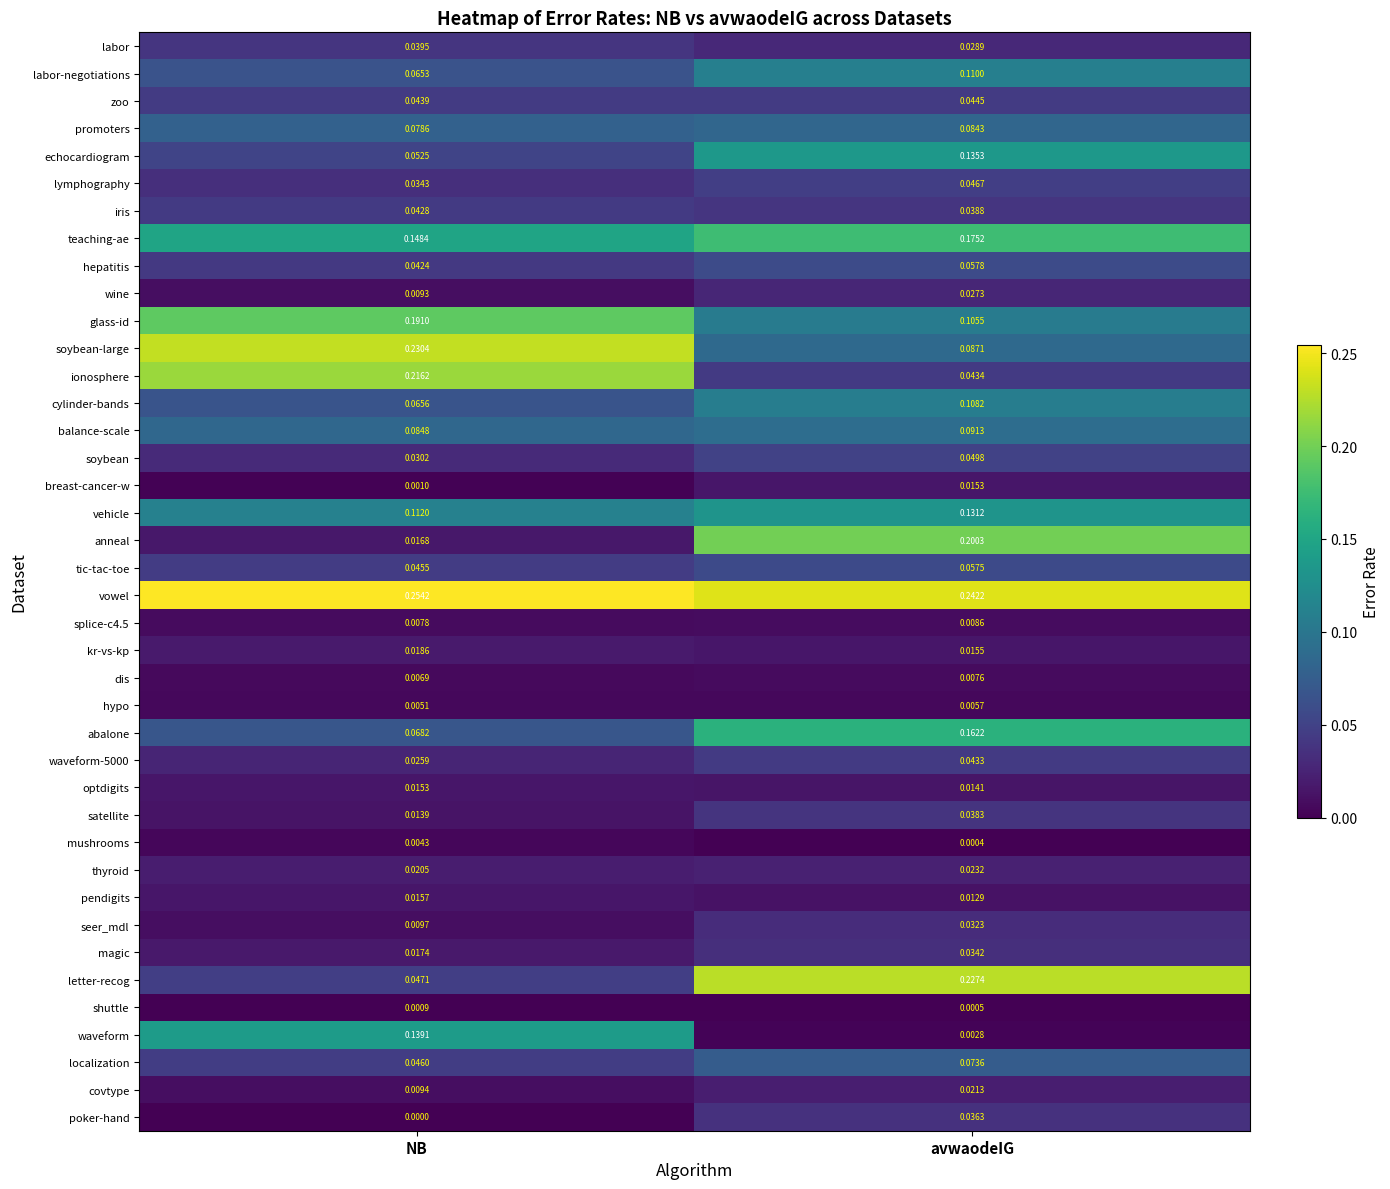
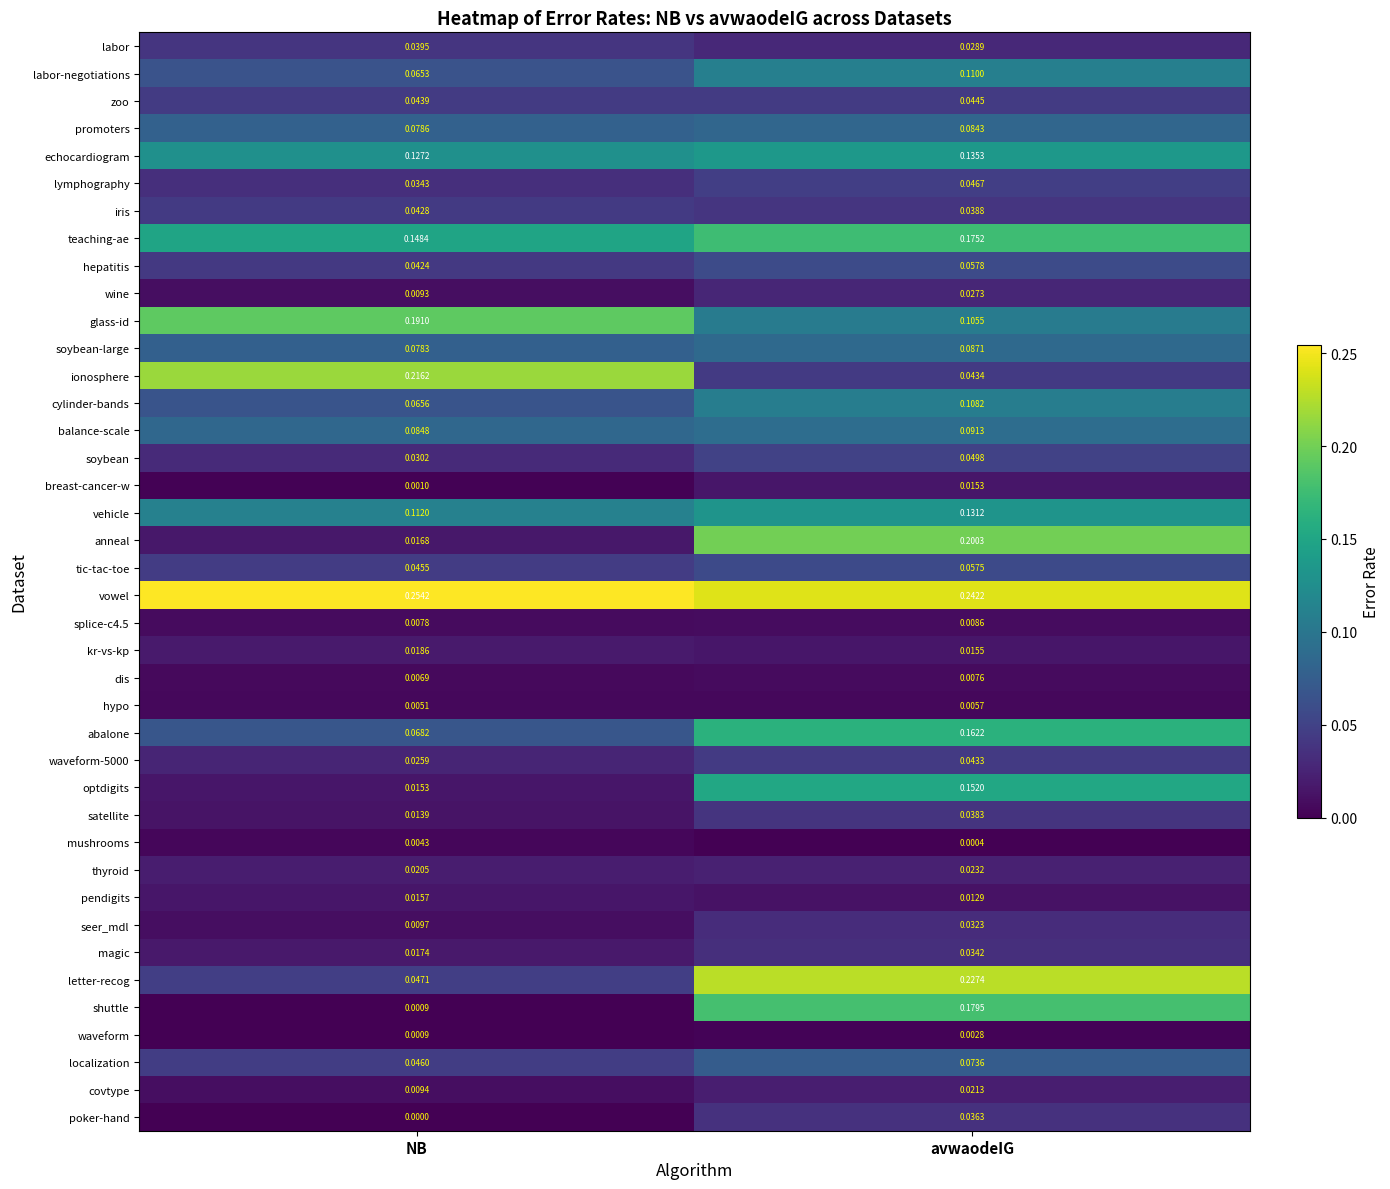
  {
    "labor": {
      "NB": 0.0395,
      "avwaodeIG": 0.0289
    },
    "labor-negotiations": {
      "NB": 0.0653,
      "avwaodeIG": 0.1100
    },
    "zoo": {
      "NB": 0.0439,
      "avwaodeIG": 0.0445
    },
    "promoters": {
      "NB": 0.0786,
      "avwaodeIG": 0.0843
    },
    "echocardiogram": {
-     "NB": 0.0525,
+     "NB": 0.1272,
      "avwaodeIG": 0.1353
    },
    "lymphography": {
      "NB": 0.0343,
      "avwaodeIG": 0.0467
    },
    "iris": {
      "NB": 0.0428,
      "avwaodeIG": 0.0388
    },
    "teaching-ae": {
      "NB": 0.1484,
      "avwaodeIG": 0.1752
    },
    "hepatitis": {
      "NB": 0.0424,
      "avwaodeIG": 0.0578
    },
    "wine": {
      "NB": 0.0093,
      "avwaodeIG": 0.0273
    },
    "glass-id": {
      "NB": 0.1910,
      "avwaodeIG": 0.1055
    },
    "soybean-large": {
-     "NB": 0.2304,
+     "NB": 0.0783,
      "avwaodeIG": 0.0871
    },
    "ionosphere": {
      "NB": 0.2162,
      "avwaodeIG": 0.0434
    },
    "cylinder-bands": {
      "NB": 0.0656,
      "avwaodeIG": 0.1082
    },
    "balance-scale": {
      "NB": 0.0848,
      "avwaodeIG": 0.0913
    },
    "soybean": {
      "NB": 0.0302,
      "avwaodeIG": 0.0498
    },
    "breast-cancer-w": {
      "NB": 0.0010,
      "avwaodeIG": 0.0153
    },
    "vehicle": {
      "NB": 0.1120,
      "avwaodeIG": 0.1312
    },
    "anneal": {
      "NB": 0.0168,
      "avwaodeIG": 0.2003
    },
    "tic-tac-toe": {
      "NB": 0.0455,
      "avwaodeIG": 0.0575
    },
    "vowel": {
      "NB": 0.2542,
      "avwaodeIG": 0.2422
    },
    "splice-c4.5": {
      "NB": 0.0078,
      "avwaodeIG": 0.0086
    },
    "kr-vs-kp": {
      "NB": 0.0186,
      "avwaodeIG": 0.0155
    },
    "dis": {
      "NB": 0.0069,
      "avwaodeIG": 0.0076
    },
    "hypo": {
      "NB": 0.0051,
      "avwaodeIG": 0.0057
    },
    "abalone": {
      "NB": 0.0682,
      "avwaodeIG": 0.1622
    },
    "waveform-5000": {
      "NB": 0.0259,
      "avwaodeIG": 0.0433
    },
    "optdigits": {
      "NB": 0.0153,
-     "avwaodeIG": 0.0141
+     "avwaodeIG": 0.1520
    },
    "satellite": {
      "NB": 0.0139,
      "avwaodeIG": 0.0383
    },
    "mushrooms": {
      "NB": 0.0043,
      "avwaodeIG": 0.0004
    },
    "thyroid": {
      "NB": 0.0205,
      "avwaodeIG": 0.0232
    },
    "pendigits": {
      "NB": 0.0157,
      "avwaodeIG": 0.0129
    },
    "seer_mdl": {
      "NB": 0.0097,
      "avwaodeIG": 0.0323
    },
    "magic": {
      "NB": 0.0174,
      "avwaodeIG": 0.0342
    },
    "letter-recog": {
      "NB": 0.0471,
      "avwaodeIG": 0.2274
    },
    "shuttle": {
      "NB": 0.0009,
-     "avwaodeIG": 0.0005
+     "avwaodeIG": 0.1795
    },
    "waveform": {
-     "NB": 0.1391,
+     "NB": 0.0009,
      "avwaodeIG": 0.0028
    },
    "localization": {
      "NB": 0.0460,
      "avwaodeIG": 0.0736
    },
    "covtype": {
      "NB": 0.0094,
      "avwaodeIG": 0.0213
    },
    "poker-hand": {
      "NB": 0.0000,
      "avwaodeIG": 0.0363
    }
  }
